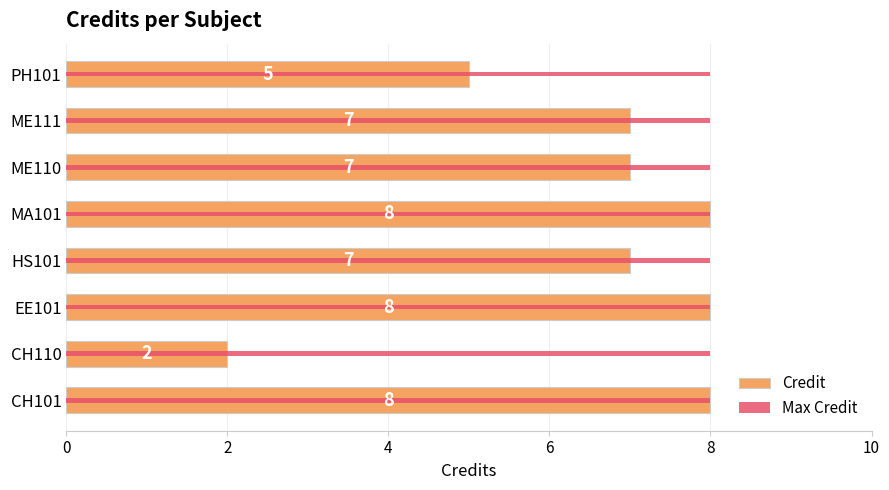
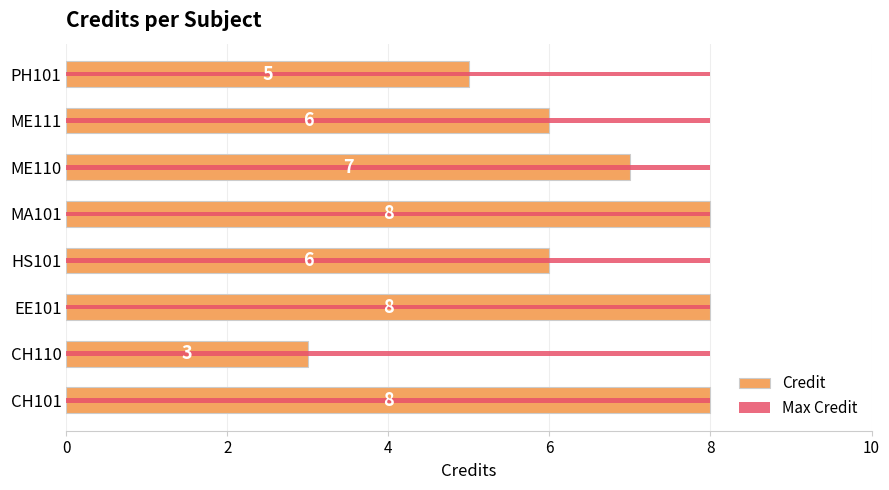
  {
    "Credit": {
-     "ME111": 7,
-     "HS101": 7,
-     "CH110": 2
+     "ME111": 6,
+     "HS101": 6,
+     "CH110": 3
    },
    "Max Credit": {
      "MA101": 8,
      "EE101": 8,
      "CH101": 8
    }
  }
